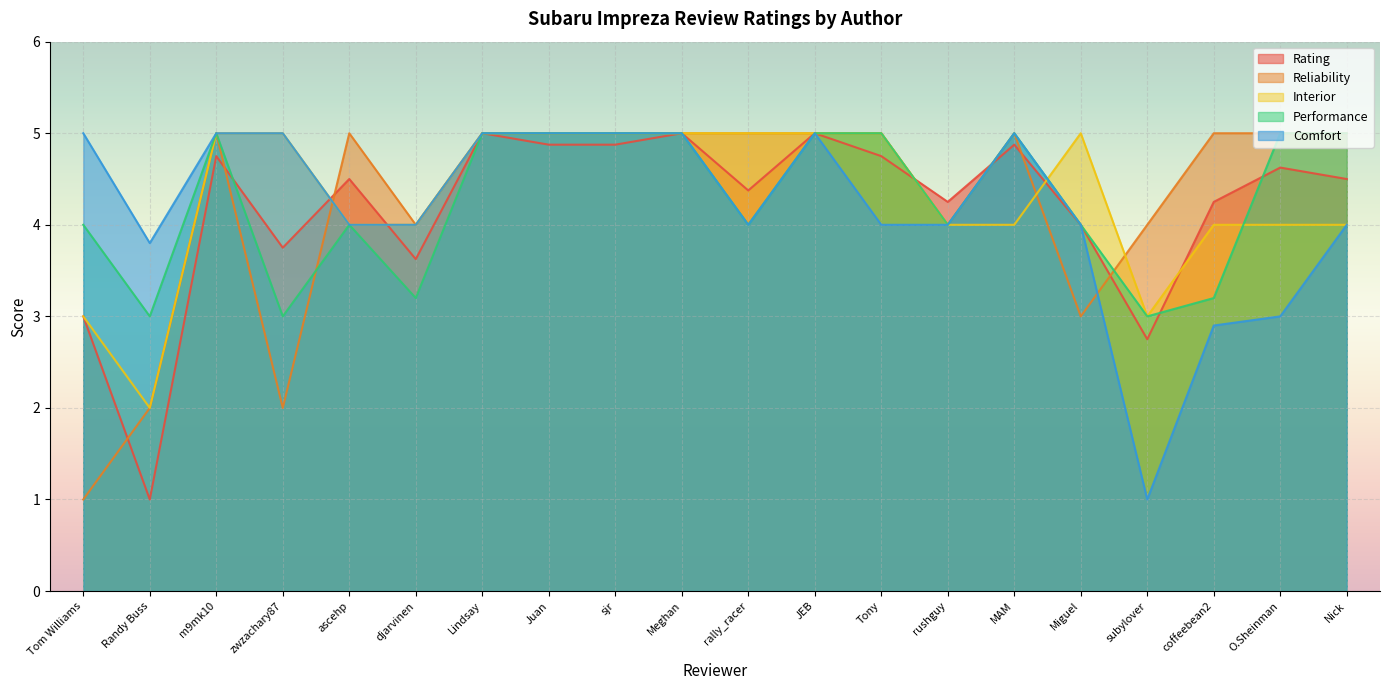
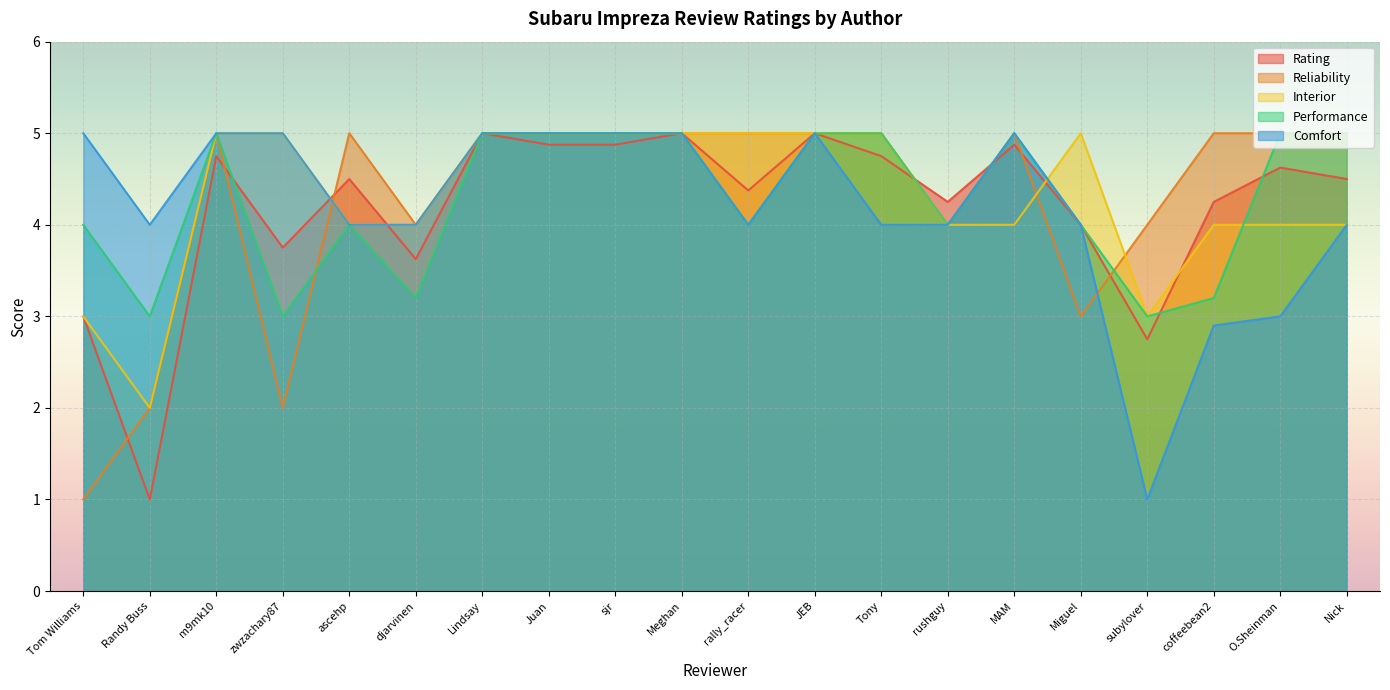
  {
    "Performance": {
      "Tom Williams": 4.0,
      "Randy Buss": 3.0,
      "zwzachary87": 3.0,
      "djarvinen": 3.2,
      "coffeebean2": 3.2
    },
    "Comfort": {
      "Tom Williams": 5.0,
-     "Randy Buss": 3.8,
+     "Randy Buss": 4.0,
      "Tony": 4.0,
      "subylover": 1.0,
      "coffeebean2": 2.9,
      "O.Sheinman": 3.0
    }
  }
